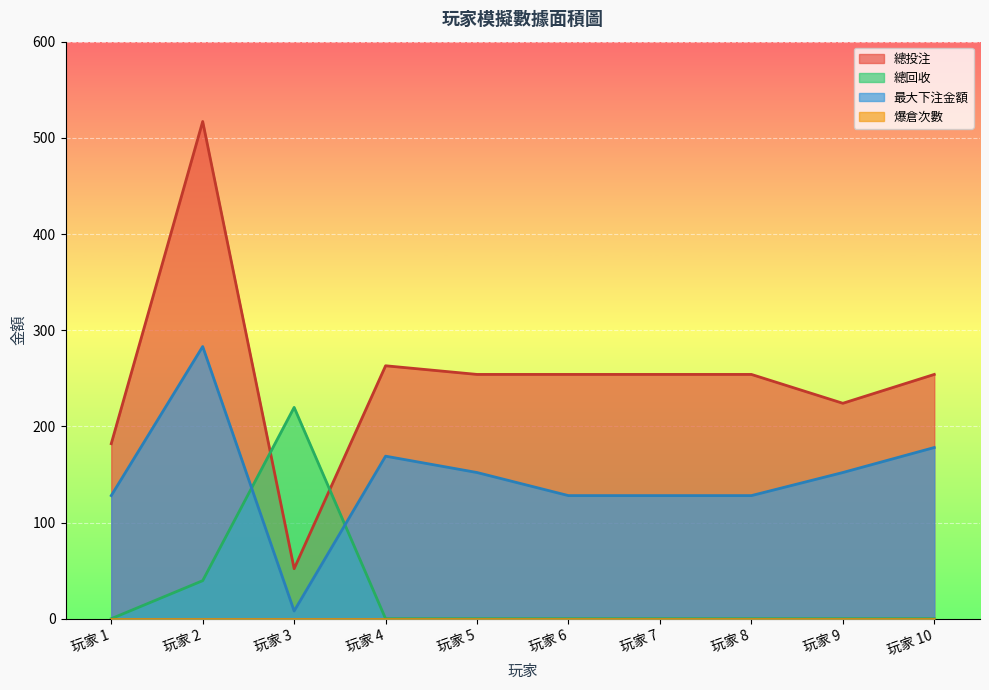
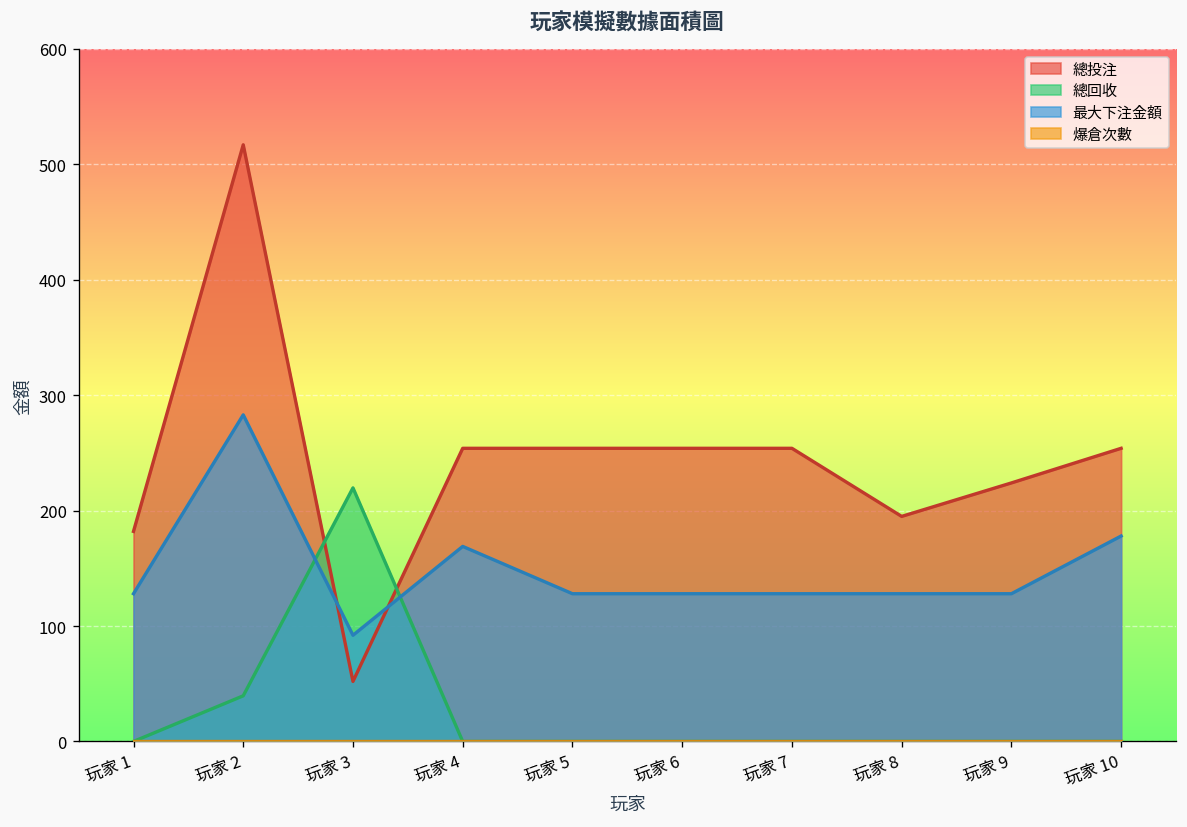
  {
    "總投注": {
      "玩家 1": 180,
      "玩家 2": 520,
      "玩家 3": 50,
-     "玩家 4": 260,
+     "玩家 4": 250,
      "玩家 5": 250,
      "玩家 6": 250,
      "玩家 7": 250,
-     "玩家 8": 250,
+     "玩家 8": 200,
      "玩家 9": 220,
      "玩家 10": 250
    },
    "總回收": {
      "玩家 2": 40,
      "玩家 3": 220
    },
    "最大下注金額": {
      "玩家 1": 130,
      "玩家 2": 280,
-     "玩家 3": 10,
+     "玩家 3": 90,
      "玩家 4": 170,
-     "玩家 5": 150,
+     "玩家 5": 130,
      "玩家 6": 130,
      "玩家 7": 130,
      "玩家 8": 130,
-     "玩家 9": 150,
+     "玩家 9": 130,
      "玩家 10": 180
    },
    "爆倉次數": {
      "玩家 2": 0,
      "玩家 3": 0
    }
  }
